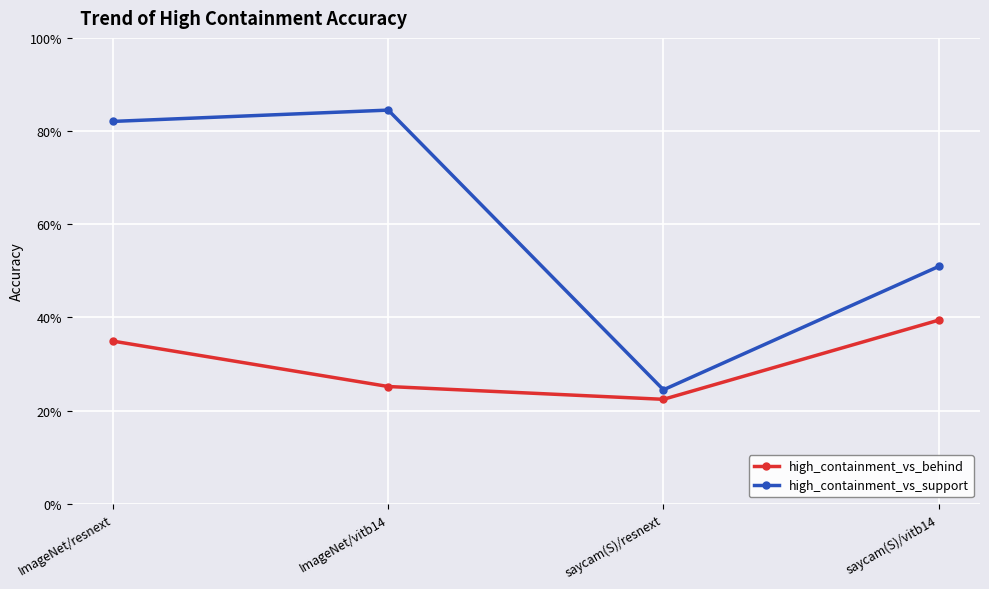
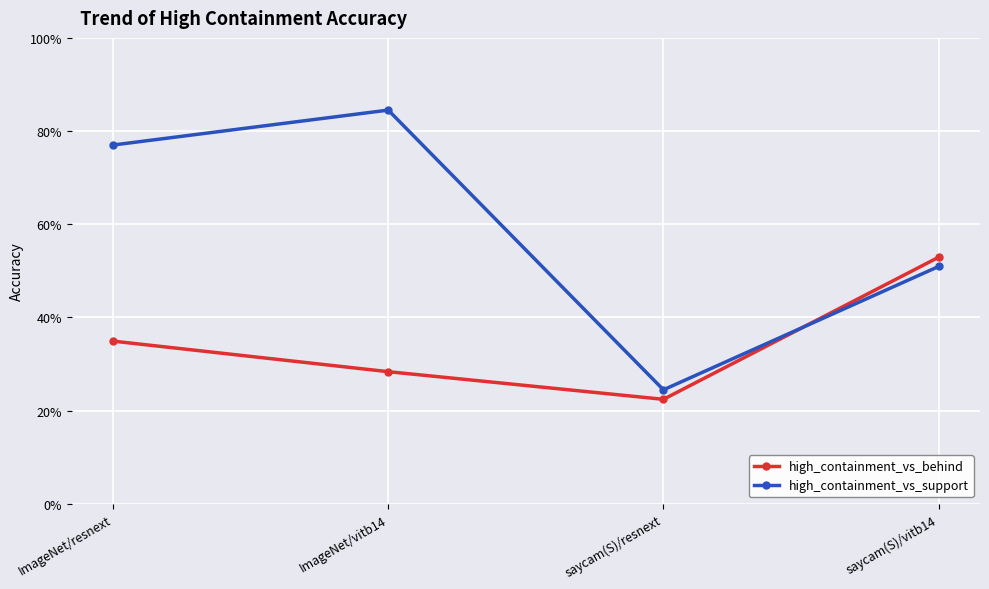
  {
    "high_containment_vs_behind": {
      "ImageNet/resnext": "35%",
-     "ImageNet/vitb14": "25%",
+     "ImageNet/vitb14": "28%",
      "saycam(S)/resnext": "22%",
-     "saycam(S)/vitb14": "39%"
+     "saycam(S)/vitb14": "53%"
    },
    "high_containment_vs_support": {
-     "ImageNet/resnext": "82%",
+     "ImageNet/resnext": "77%",
      "ImageNet/vitb14": "84%",
      "saycam(S)/resnext": "24%",
      "saycam(S)/vitb14": "51%"
    }
  }
